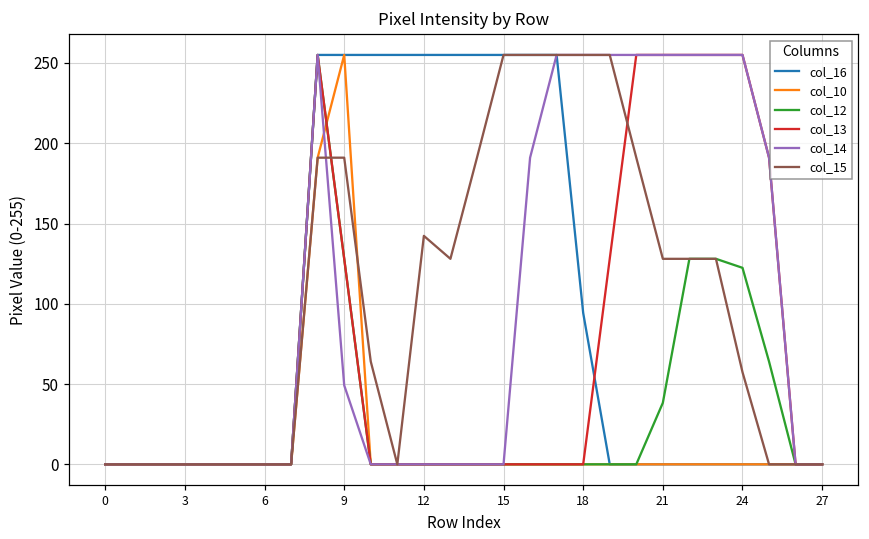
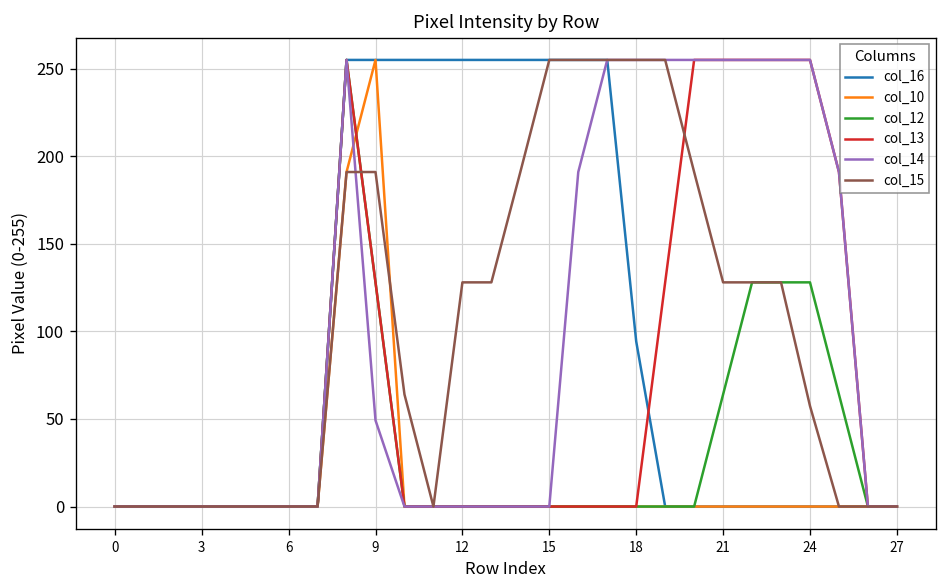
  {
    "col_16": {
      "12": 255,
      "18": 94
    },
    "col_12": {
-     "21": 38,
-     "24": 122
+     "21": 64,
+     "24": 128
    },
    "col_14": {
      "9": 49
    },
    "col_15": {
      "9": 191,
-     "12": 142,
+     "12": 128,
      "21": 128,
      "24": 57
    }
  }
